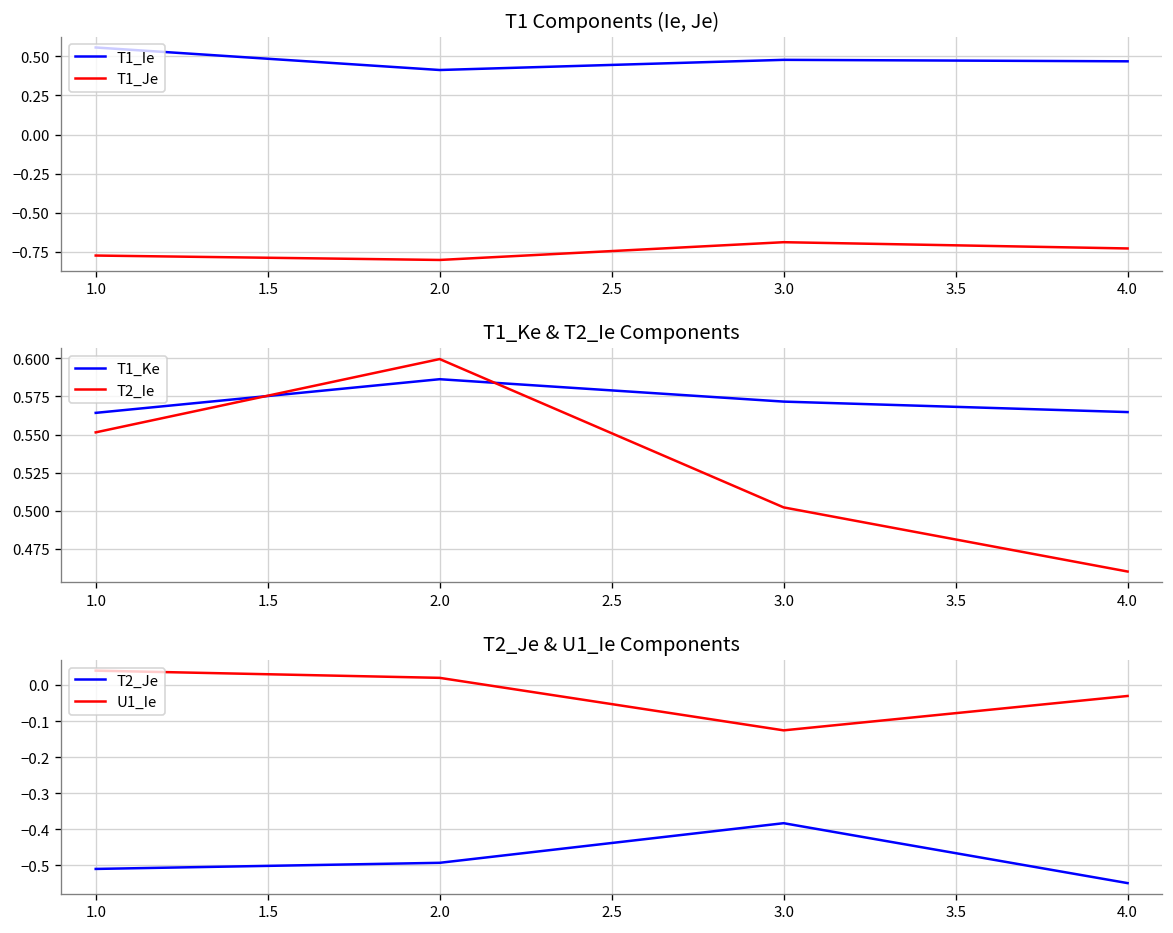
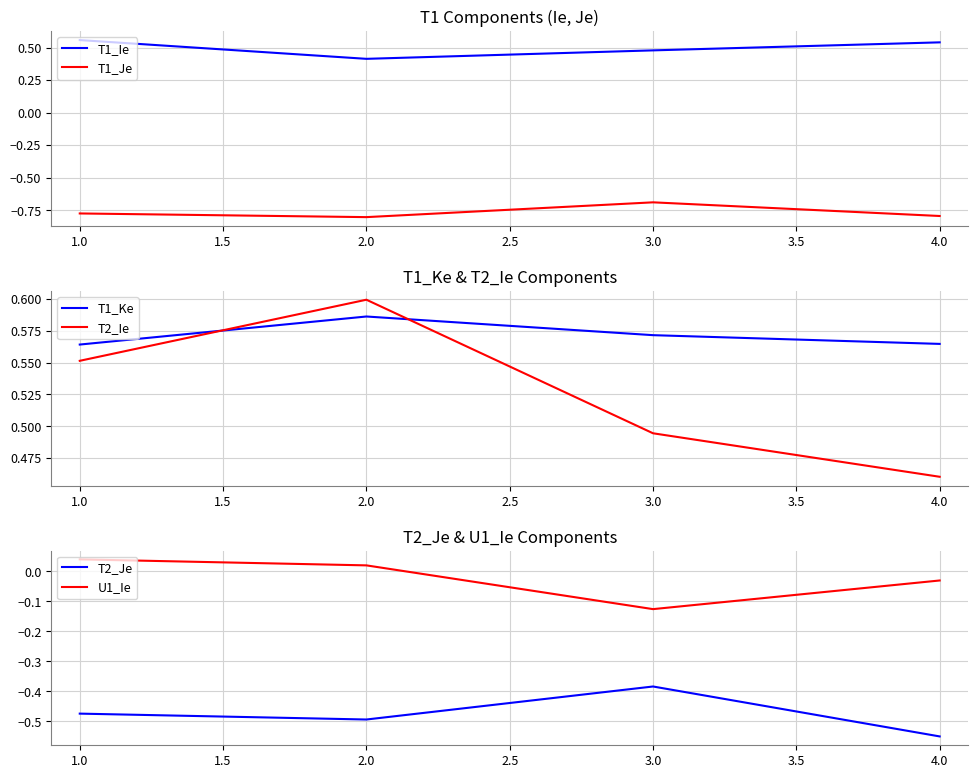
  {
    "T1 Components (Ie, Je)": {
      "T1_Ie": {
        "2.0": 0.41,
        "3.0": 0.48,
-       "4.0": 0.47
+       "4.0": 0.54
      },
      "T1_Je": {
        "1.0": -0.77,
        "2.0": -0.80,
        "3.0": -0.69,
-       "4.0": -0.73
+       "4.0": -0.79
      }
    },
    "T1_Ke & T2_Ie Components": {
      "T1_Ke": {
        "1.0": 0.564,
        "2.0": 0.586,
        "3.0": 0.572,
        "4.0": 0.565
      },
      "T2_Ie": {
        "1.0": 0.551,
        "2.0": 0.600,
-       "3.0": 0.502,
+       "3.0": 0.494,
        "4.0": 0.460
      }
    },
    "T2_Je & U1_Ie Components": {
      "T2_Je": {
-       "1.0": -0.51,
+       "1.0": -0.47,
        "2.0": -0.49,
        "3.0": -0.38,
        "4.0": -0.55
      },
      "U1_Ie": {
        "2.0": 0.02,
        "3.0": -0.13,
        "4.0": -0.03
      }
    }
  }
